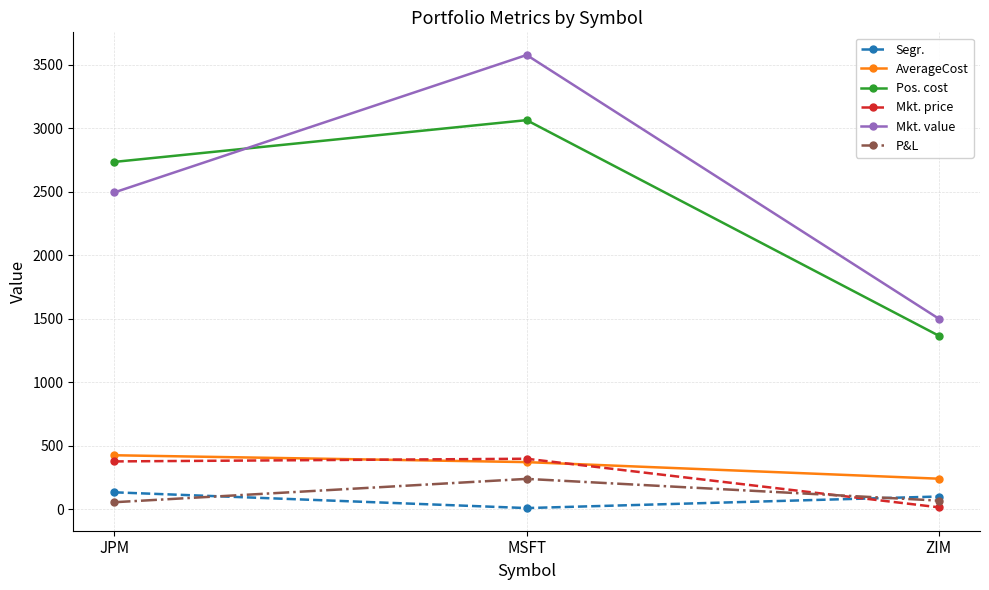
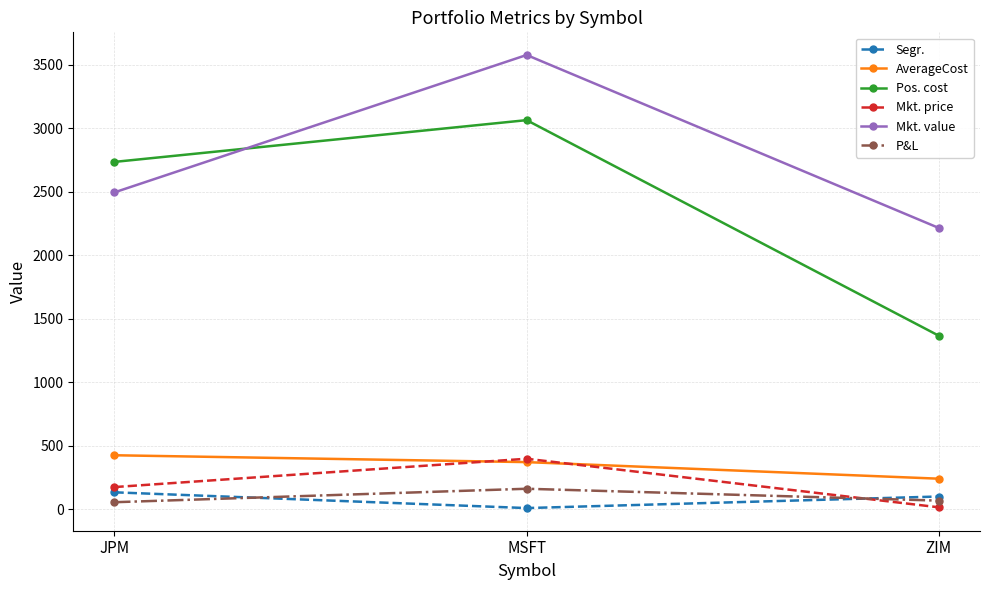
  {
    "Segr.": {
      "JPM": 130,
      "MSFT": 10,
      "ZIM": 100
    },
    "AverageCost": {
      "JPM": 420,
      "MSFT": 370,
      "ZIM": 240
    },
    "Pos. cost": {
      "JPM": 2730,
      "MSFT": 3060,
      "ZIM": 1370
    },
    "Mkt. price": {
-     "JPM": 380,
+     "JPM": 170,
      "MSFT": 400,
      "ZIM": 20
    },
    "Mkt. value": {
      "JPM": 2490,
      "MSFT": 3580,
-     "ZIM": 1500
+     "ZIM": 2210
    },
    "P&L": {
      "JPM": 60,
-     "MSFT": 240,
+     "MSFT": 160,
      "ZIM": 70
    }
  }
